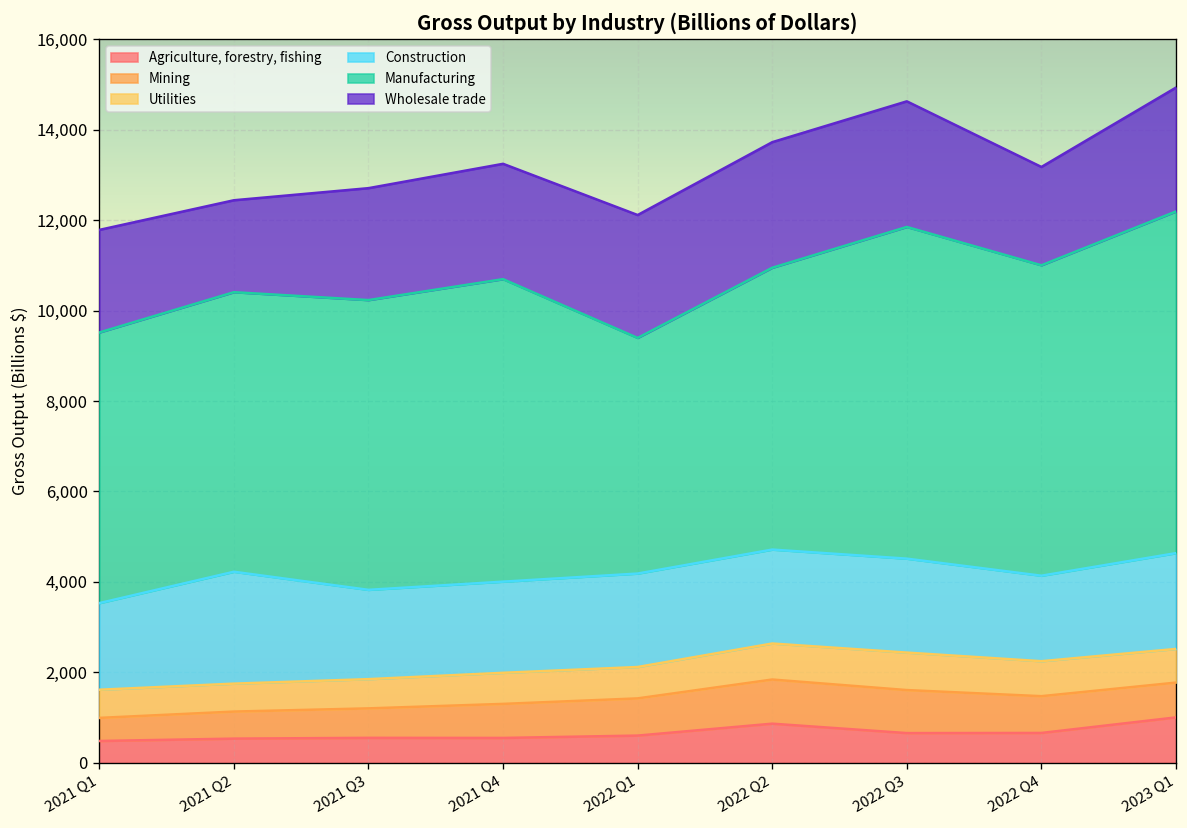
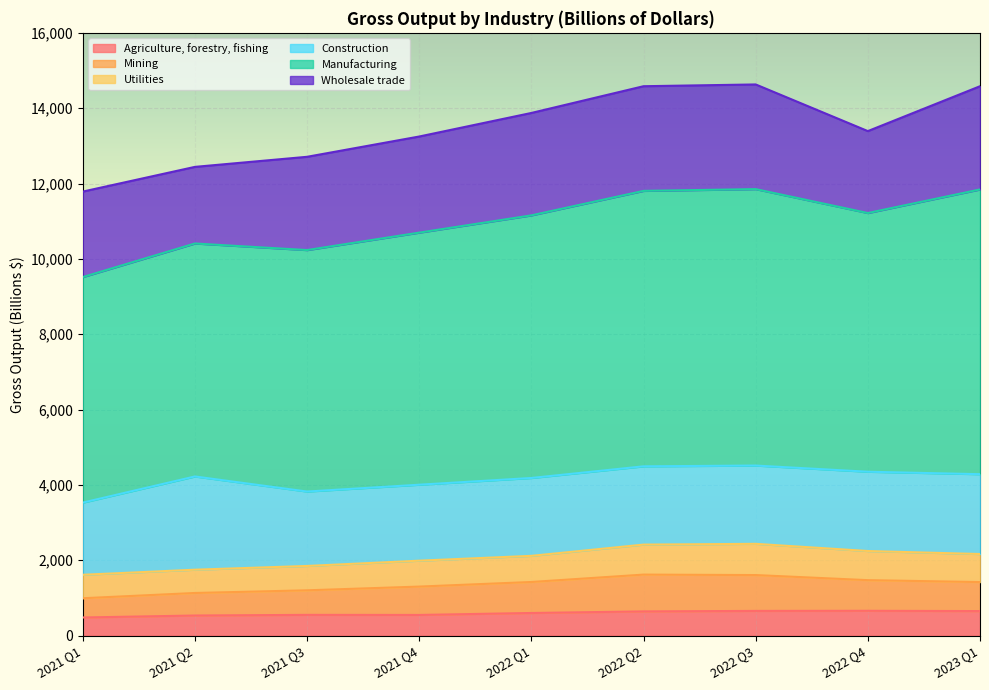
  {
    "Agriculture, forestry, fishing": {
      "2021 Q1": "500",
      "2021 Q2": "500",
      "2021 Q3": "500",
      "2021 Q4": "500",
      "2022 Q1": "600",
-     "2022 Q2": "900",
+     "2022 Q2": "600",
      "2022 Q3": "700",
      "2022 Q4": "700",
-     "2023 Q1": "1,000"
+     "2023 Q1": "600"
    },
    "Construction": {
      "2021 Q1": "1,900",
      "2021 Q2": "2,500",
      "2021 Q3": "2,000",
      "2021 Q4": "2,000",
      "2022 Q1": "2,100",
      "2022 Q2": "2,100",
      "2022 Q3": "2,100",
-     "2022 Q4": "1,900",
+     "2022 Q4": "2,100",
      "2023 Q1": "2,100"
    },
    "Manufacturing": {
      "2021 Q1": "6,000",
      "2021 Q2": "6,200",
      "2021 Q3": "6,400",
      "2021 Q4": "6,700",
-     "2022 Q1": "5,200",
-     "2022 Q2": "6,200",
+     "2022 Q1": "7,000",
+     "2022 Q2": "7,300",
      "2022 Q3": "7,300",
      "2022 Q4": "6,900",
      "2023 Q1": "7,600"
    },
    "Wholesale trade": {
      "2021 Q1": "2,300",
      "2021 Q2": "2,000",
      "2021 Q3": "2,500",
      "2021 Q4": "2,600",
      "2022 Q1": "2,700",
      "2022 Q2": "2,800",
      "2022 Q3": "2,800",
      "2022 Q4": "2,200",
      "2023 Q1": "2,700"
    }
  }
